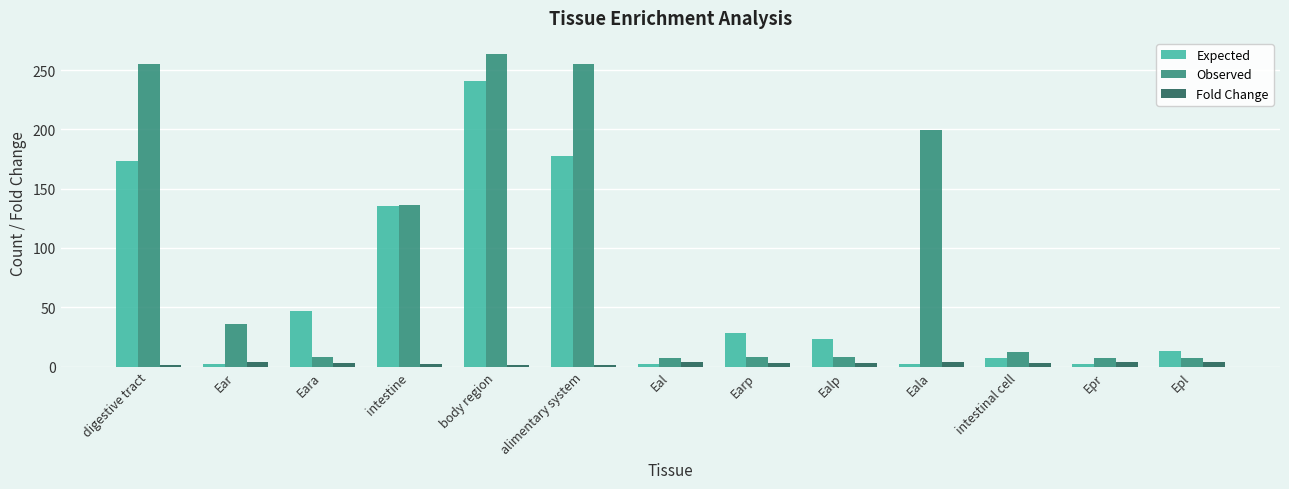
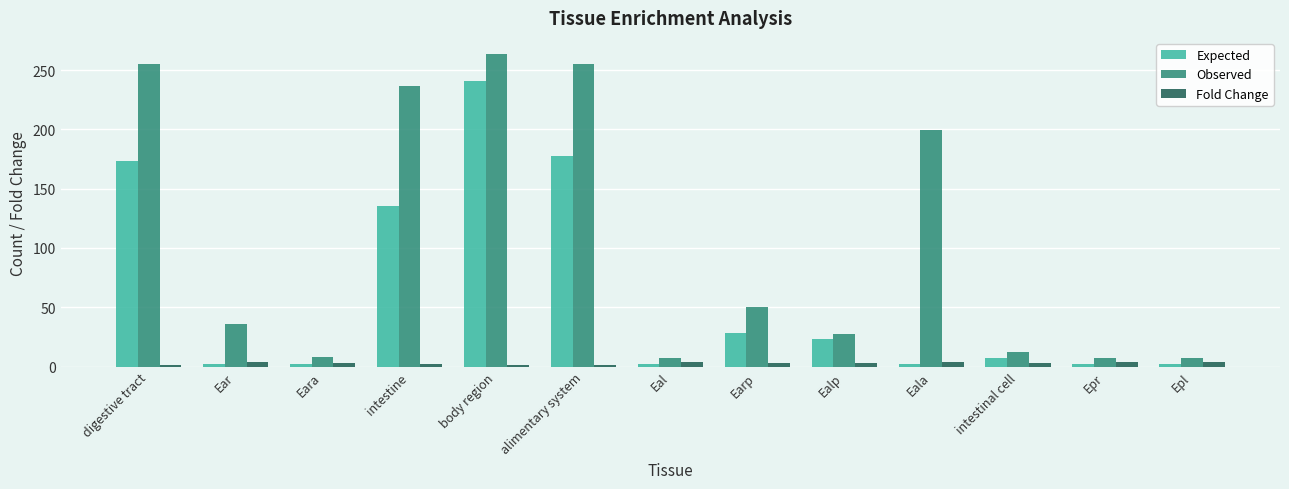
  {
    "Expected": {
      "digestive tract": 174,
-     "Eara": 47,
+     "Eara": 2,
      "intestine": 135,
      "body region": 241,
      "alimentary system": 178,
      "Earp": 28,
      "Ealp": 23,
      "Eala": 2,
      "intestinal cell": 8,
-     "Epl": 13
+     "Epl": 2
    },
    "Observed": {
      "digestive tract": 255,
      "Ear": 36,
      "Eara": 8,
-     "intestine": 136,
+     "intestine": 237,
      "body region": 264,
      "alimentary system": 255,
      "Eal": 7,
-     "Earp": 8,
-     "Ealp": 8,
+     "Earp": 50,
+     "Ealp": 28,
      "Eala": 200,
      "intestinal cell": 12,
      "Epr": 7,
      "Epl": 7
    },
    "Fold Change": {
      "Ear": 4,
      "Eara": 3,
      "Eal": 3,
      "Earp": 3,
      "Ealp": 3,
      "Eala": 4,
      "intestinal cell": 3,
      "Epr": 3,
      "Epl": 3
    }
  }
